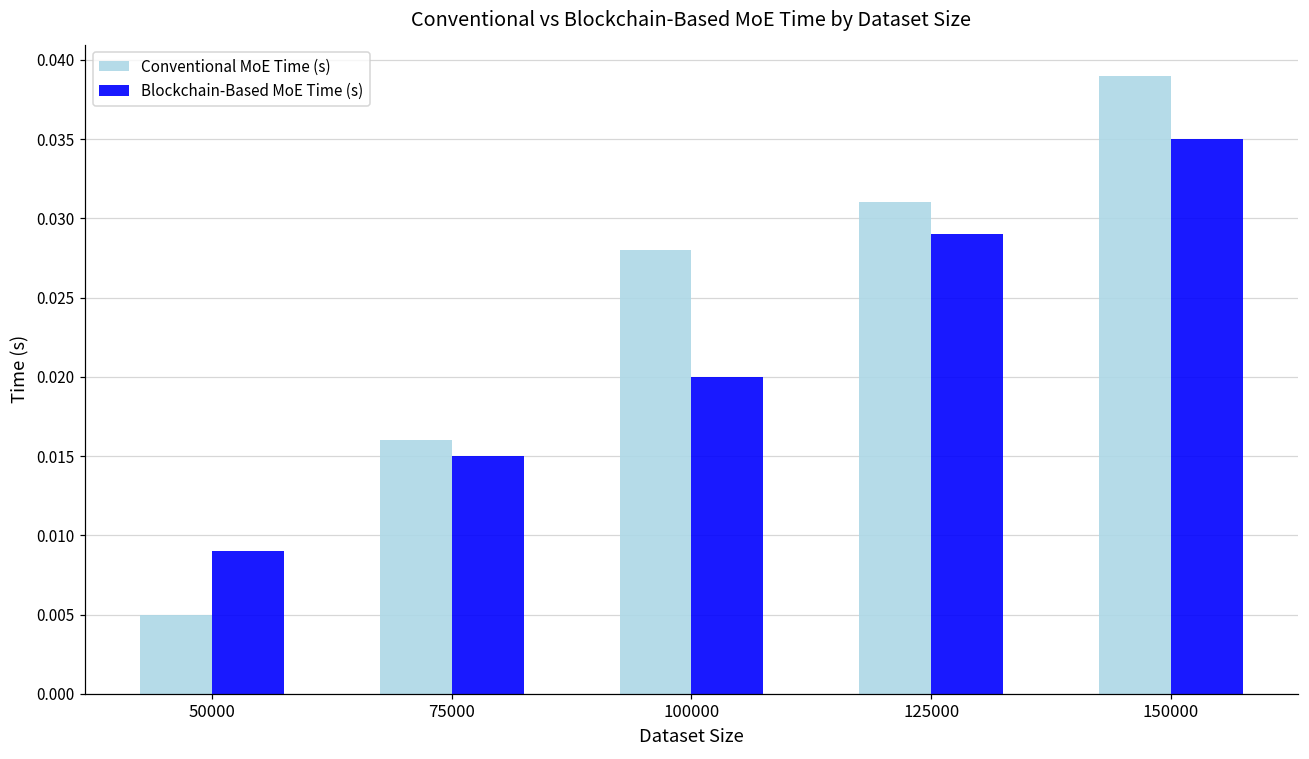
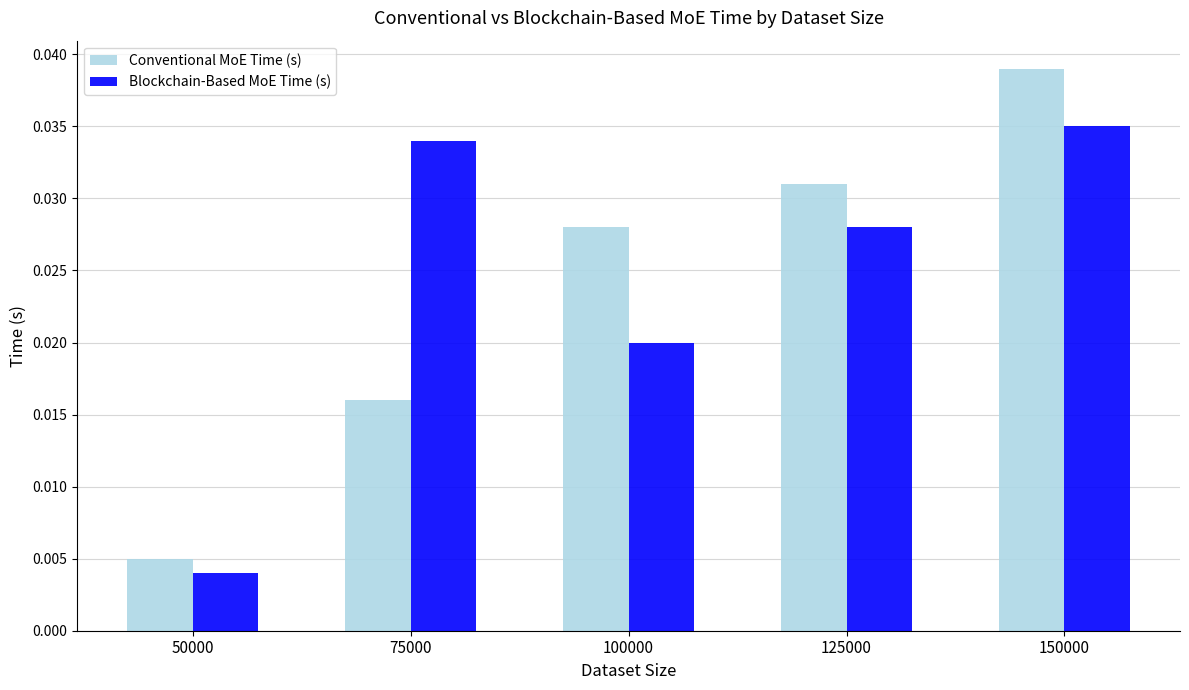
  {
    "Conventional MoE Time (s)": {
      "50000": 0.005,
      "75000": 0.016,
      "100000": 0.028,
      "125000": 0.031,
      "150000": 0.039
    },
    "Blockchain-Based MoE Time (s)": {
-     "50000": 0.009,
-     "75000": 0.015,
+     "50000": 0.004,
+     "75000": 0.034,
      "100000": 0.020,
-     "125000": 0.029,
+     "125000": 0.028,
      "150000": 0.035
    }
  }
